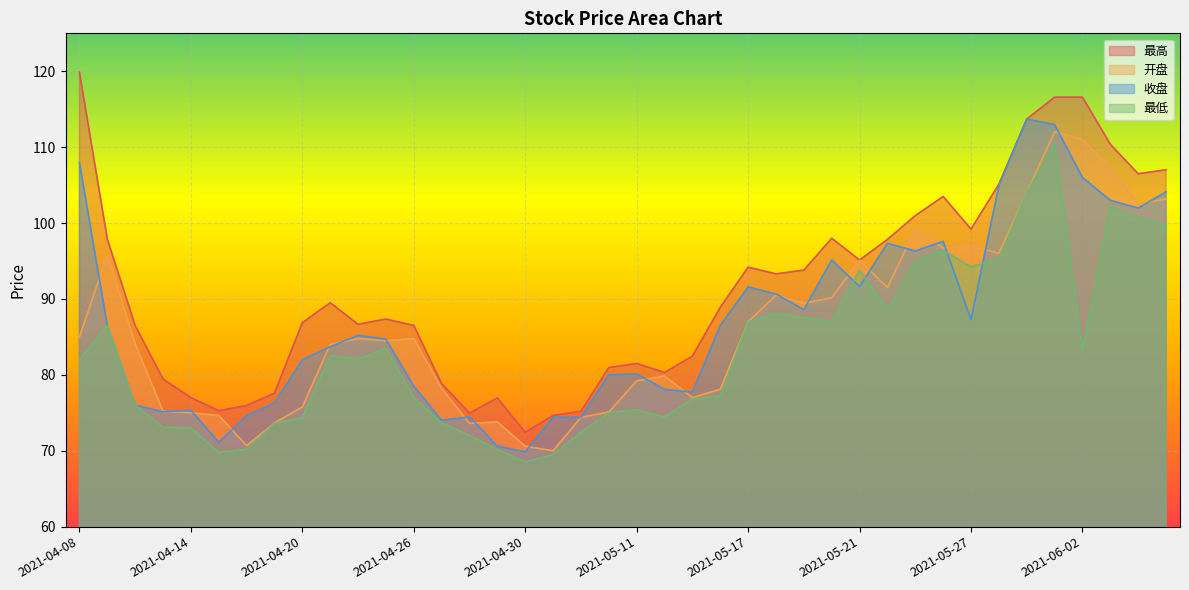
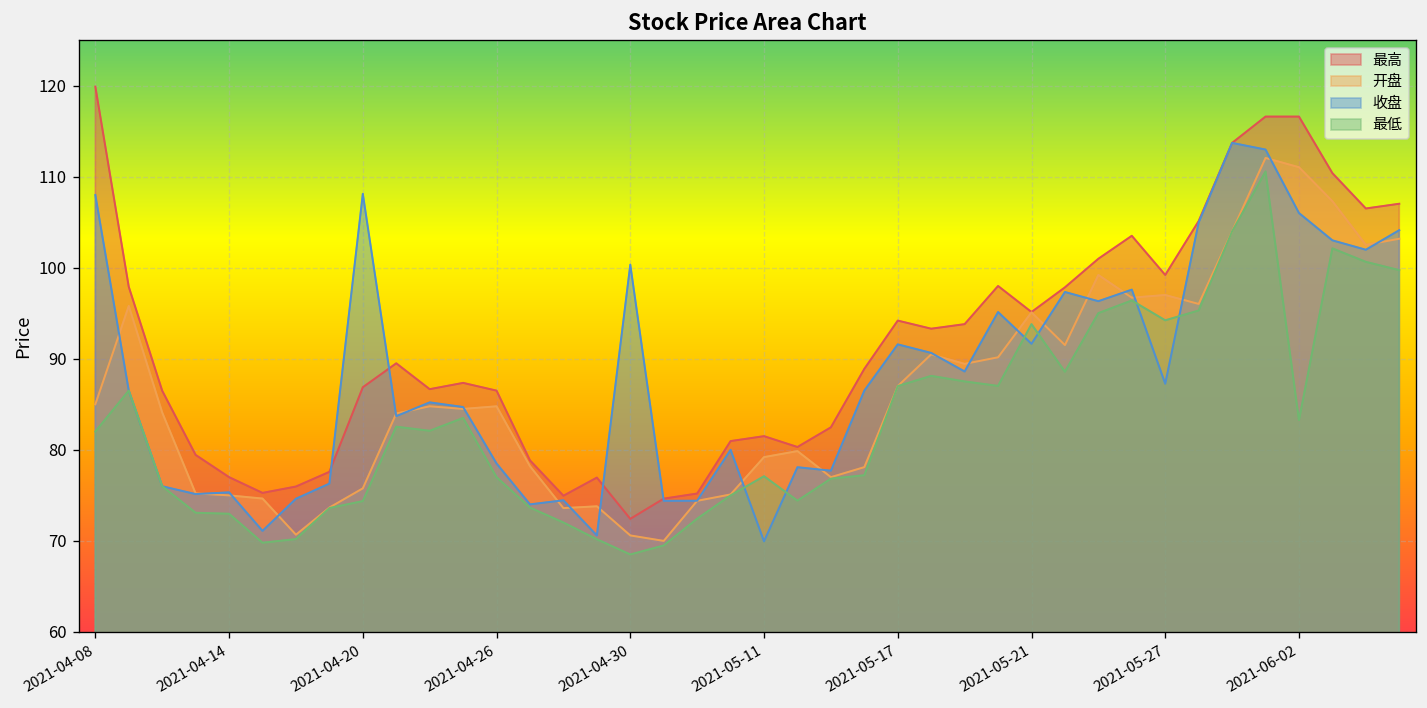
  {
    "收盘": {
      "2021-04-08": 108,
-     "2021-04-20": 82,
+     "2021-04-20": 108,
      "2021-04-26": 79,
-     "2021-04-30": 70,
-     "2021-05-11": 80,
+     "2021-04-30": 100,
+     "2021-05-11": 70,
      "2021-05-17": 92,
      "2021-05-21": 92,
      "2021-05-27": 87,
      "2021-06-02": 106
    },
    "最低": {
      "2021-04-08": 82,
      "2021-04-14": 73,
      "2021-04-20": 74,
      "2021-04-26": 77,
      "2021-04-30": 69,
-     "2021-05-11": 75,
+     "2021-05-11": 77,
      "2021-05-21": 94,
      "2021-05-27": 94,
      "2021-06-02": 83
    }
  }
